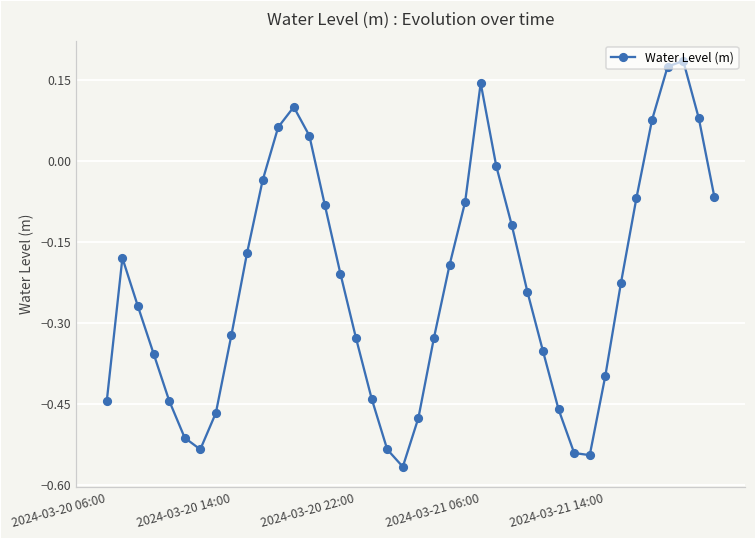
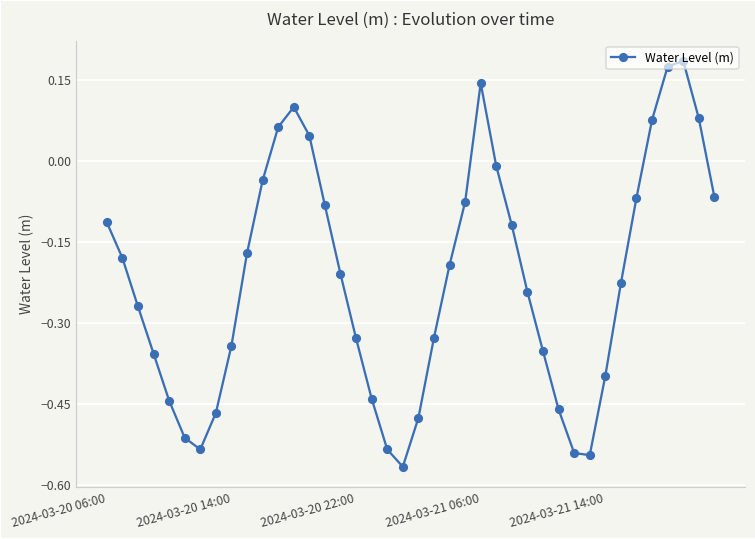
  {
-   "2024-03-20 06:00": -0.44,
-   "2024-03-20 14:00": -0.32,
+   "2024-03-20 06:00": -0.11,
+   "2024-03-20 14:00": -0.34,
    "2024-03-20 22:00": -0.33,
    "2024-03-21 06:00": 0.14,
    "2024-03-21 14:00": -0.40
  }
